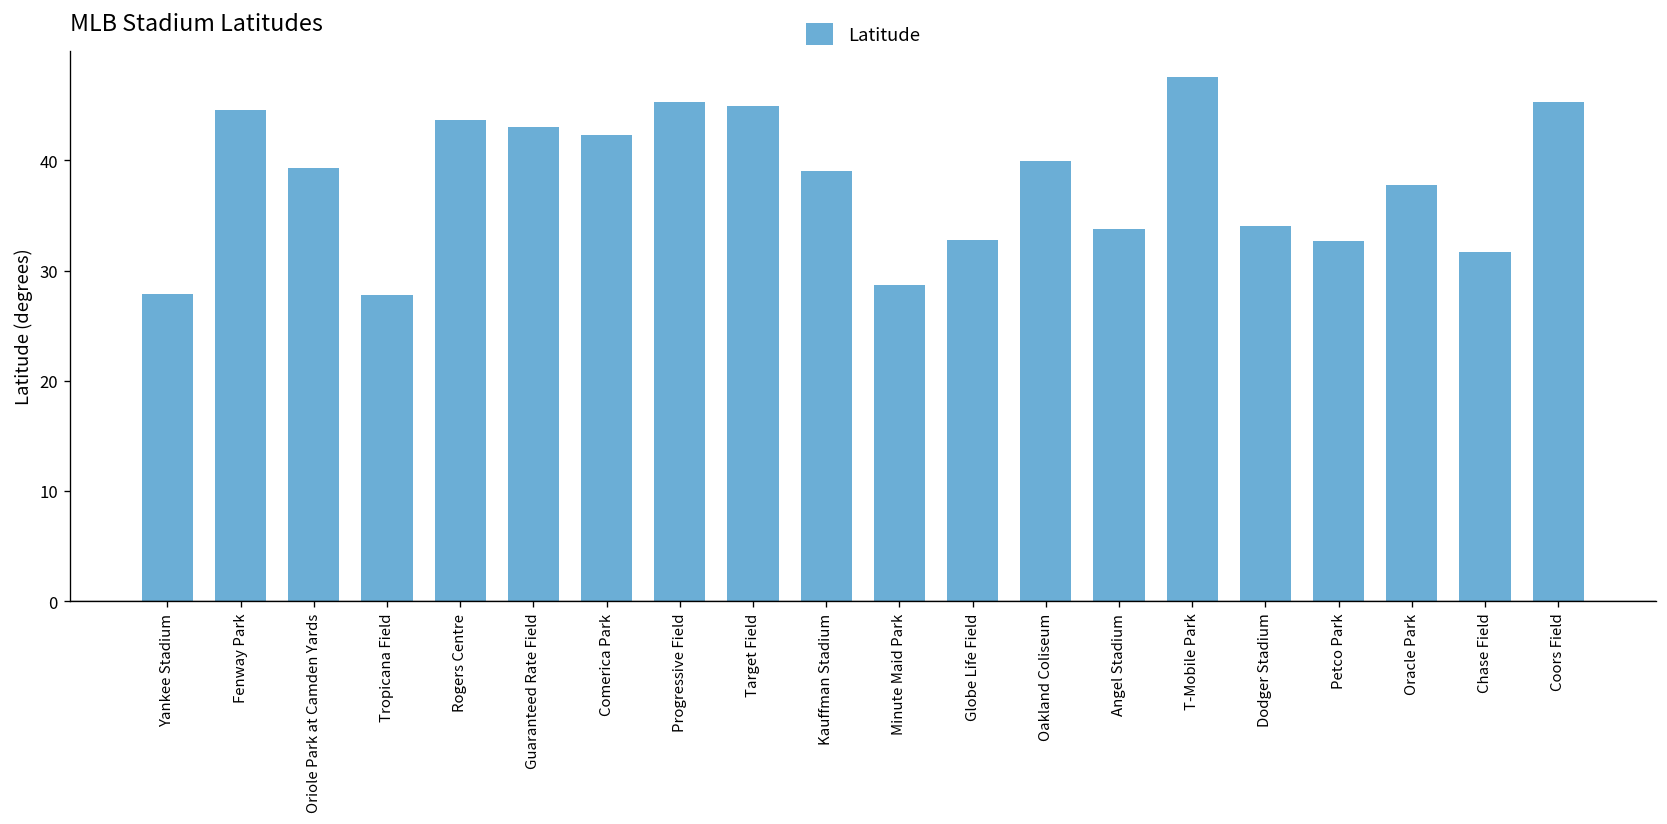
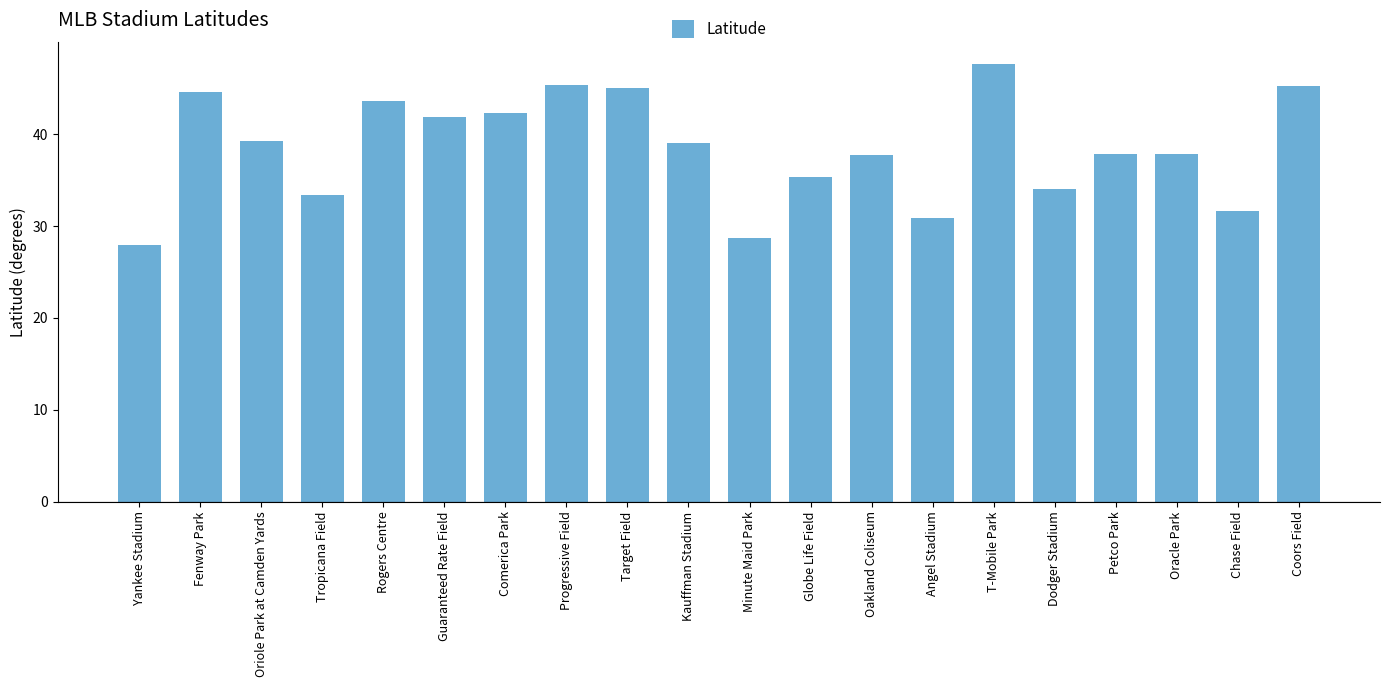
  {
    "Yankee Stadium": 28,
    "Fenway Park": 45,
    "Oriole Park at Camden Yards": 39,
-   "Tropicana Field": 28,
+   "Tropicana Field": 33,
    "Rogers Centre": 44,
-   "Guaranteed Rate Field": 43,
+   "Guaranteed Rate Field": 42,
    "Comerica Park": 42,
    "Progressive Field": 45,
    "Target Field": 45,
    "Kauffman Stadium": 39,
    "Minute Maid Park": 29,
-   "Globe Life Field": 33,
-   "Oakland Coliseum": 40,
-   "Angel Stadium": 34,
+   "Globe Life Field": 35,
+   "Oakland Coliseum": 38,
+   "Angel Stadium": 31,
    "T-Mobile Park": 48,
    "Dodger Stadium": 34,
-   "Petco Park": 33,
+   "Petco Park": 38,
    "Oracle Park": 38,
    "Chase Field": 32,
    "Coors Field": 45
  }
